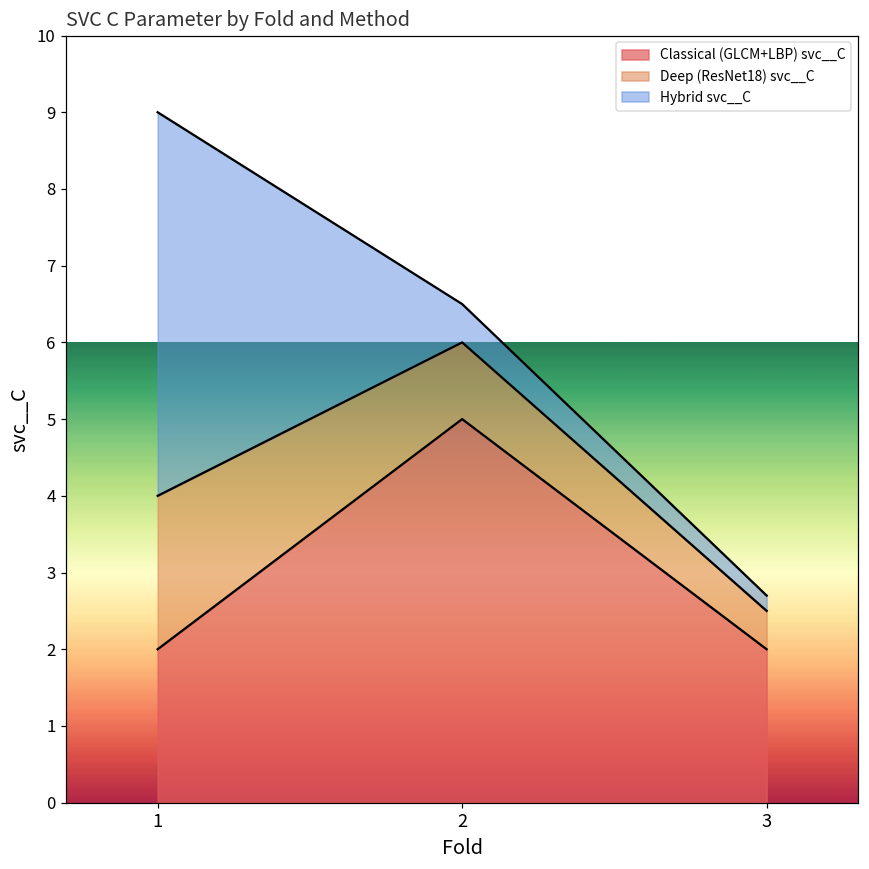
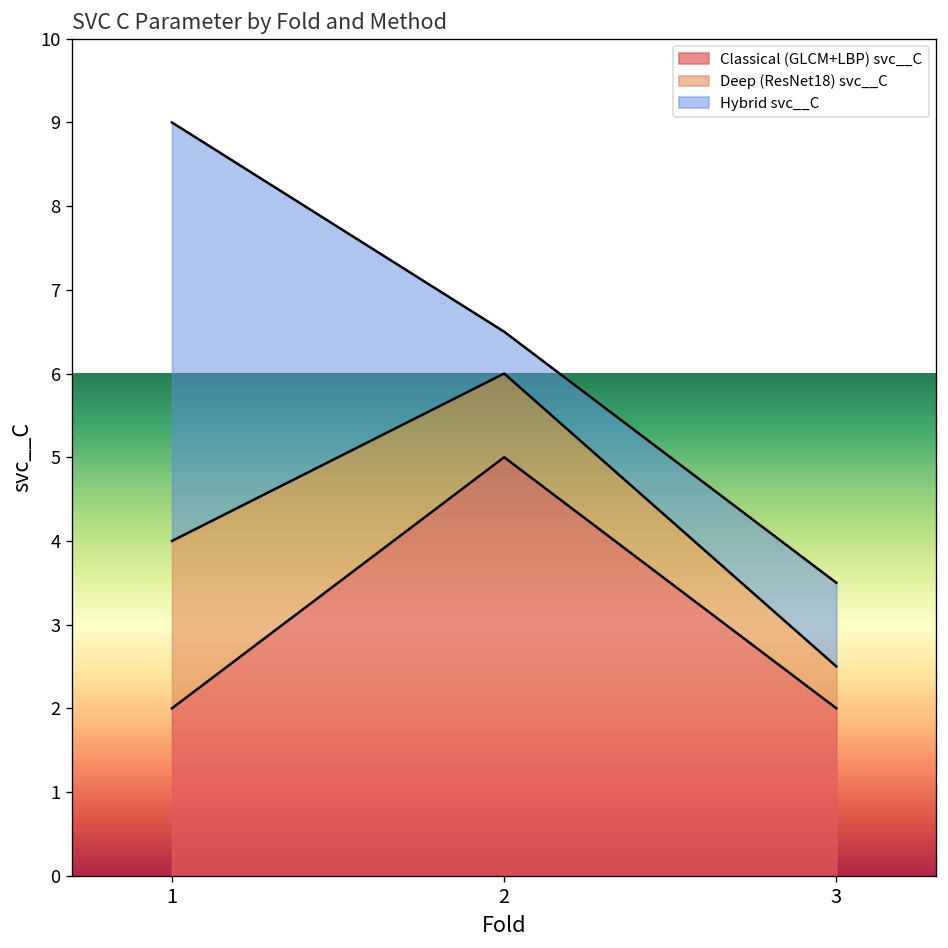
  {
    "Hybrid svc__C": {
      "1": 5.0,
      "2": 0.5,
-     "3": 0.2
+     "3": 1.0
    }
  }
